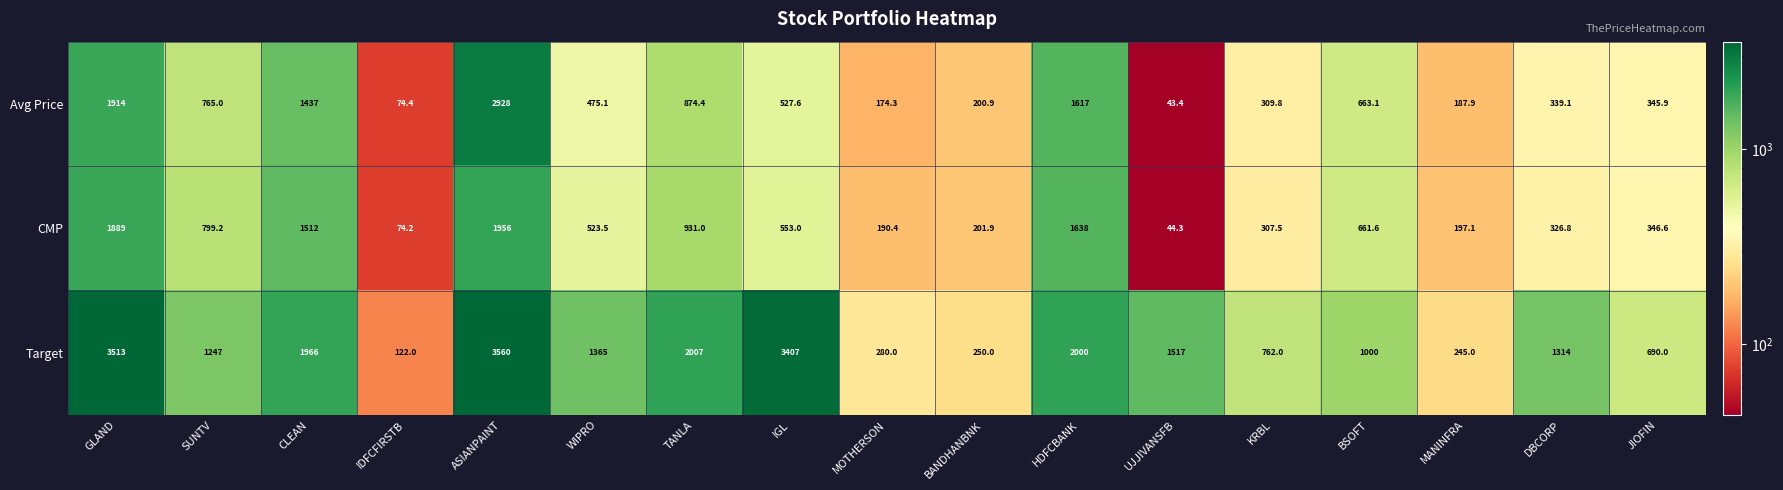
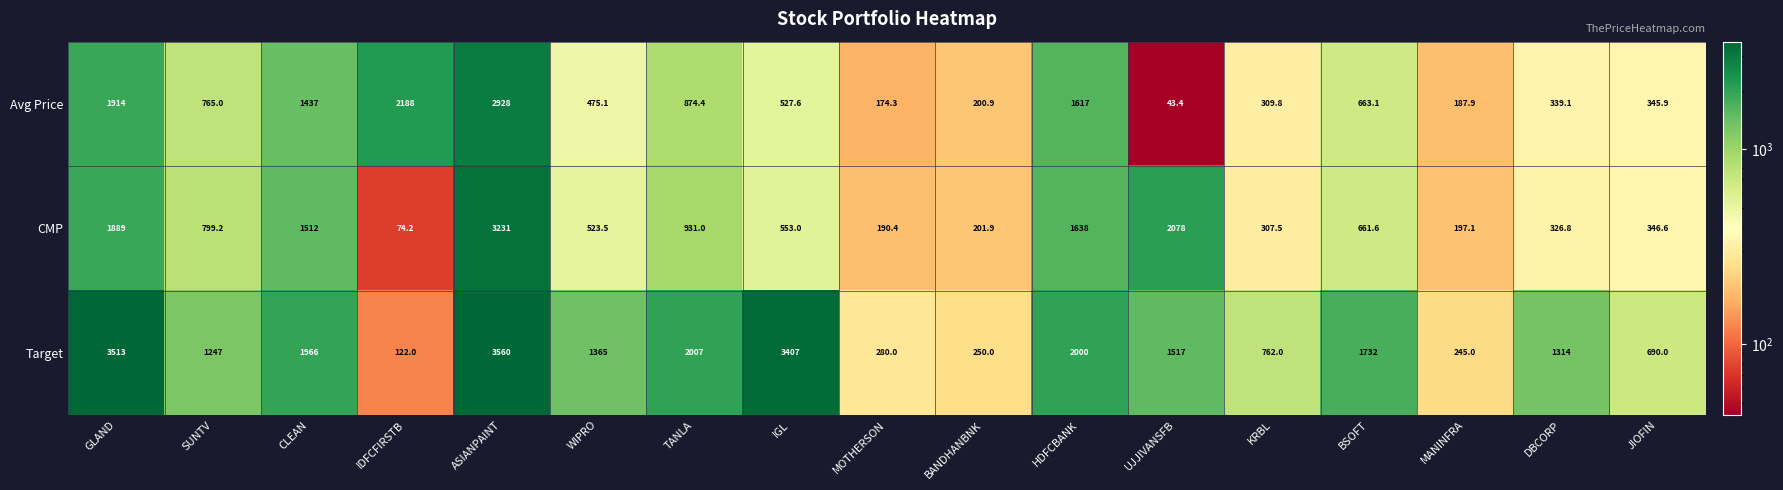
  {
    "Avg Price": {
      "GLAND": 1914,
      "SUNTV": 765.0,
      "CLEAN": 1437,
-     "IDFCFIRSTB": 74.4,
+     "IDFCFIRSTB": 2188,
      "ASIANPAINT": 2928,
      "WIPRO": 475.1,
      "TANLA": 874.4,
      "IGL": 527.6,
      "MOTHERSON": 174.3,
      "BANDHANBNK": 200.9,
      "HDFCBANK": 1617,
      "UJJIVANSFB": 43.4,
      "KRBL": 309.8,
      "BSOFT": 663.1,
      "MANINFRA": 187.9,
      "DBCORP": 339.1,
      "JIOFIN": 345.9
    },
    "CMP": {
      "GLAND": 1889,
      "SUNTV": 799.2,
      "CLEAN": 1512,
      "IDFCFIRSTB": 74.2,
-     "ASIANPAINT": 1956,
+     "ASIANPAINT": 3231,
      "WIPRO": 523.5,
      "TANLA": 931.0,
      "IGL": 553.0,
      "MOTHERSON": 190.4,
      "BANDHANBNK": 201.9,
      "HDFCBANK": 1638,
-     "UJJIVANSFB": 44.3,
+     "UJJIVANSFB": 2078,
      "KRBL": 307.5,
      "BSOFT": 661.6,
      "MANINFRA": 197.1,
      "DBCORP": 326.8,
      "JIOFIN": 346.6
    },
    "Target": {
      "GLAND": 3513,
      "SUNTV": 1247,
      "CLEAN": 1966,
      "IDFCFIRSTB": 122.0,
      "ASIANPAINT": 3560,
      "WIPRO": 1365,
      "TANLA": 2007,
      "IGL": 3407,
      "MOTHERSON": 280.0,
      "BANDHANBNK": 250.0,
      "HDFCBANK": 2000,
      "UJJIVANSFB": 1517,
      "KRBL": 762.0,
-     "BSOFT": 1000,
+     "BSOFT": 1732,
      "MANINFRA": 245.0,
      "DBCORP": 1314,
      "JIOFIN": 690.0
    }
  }
